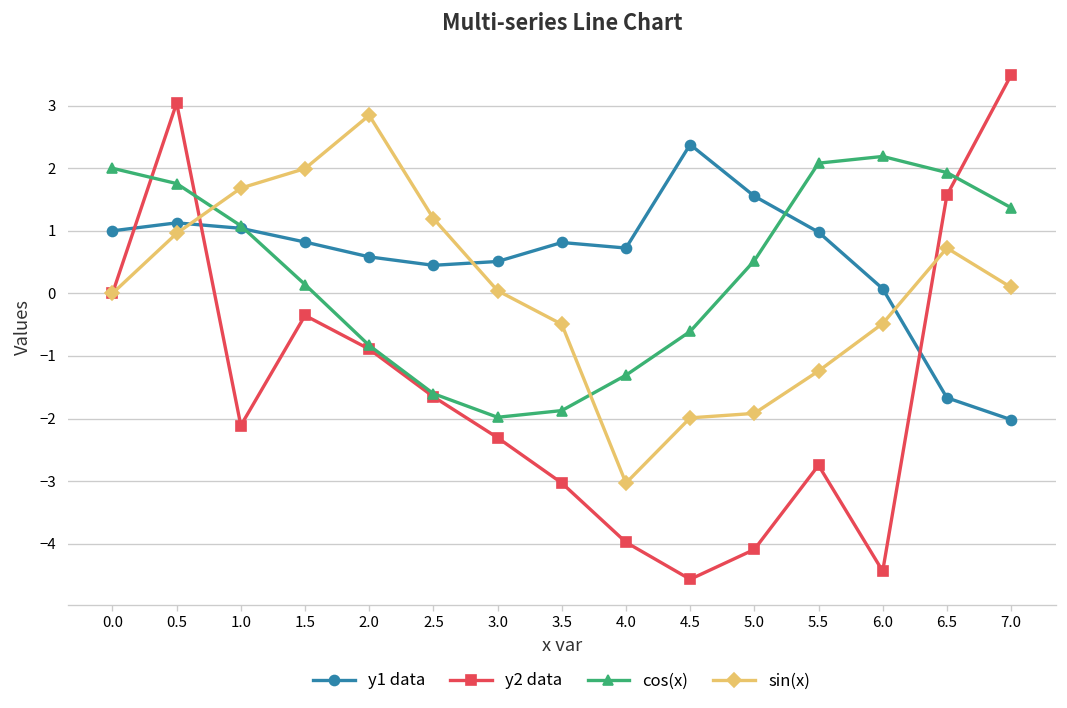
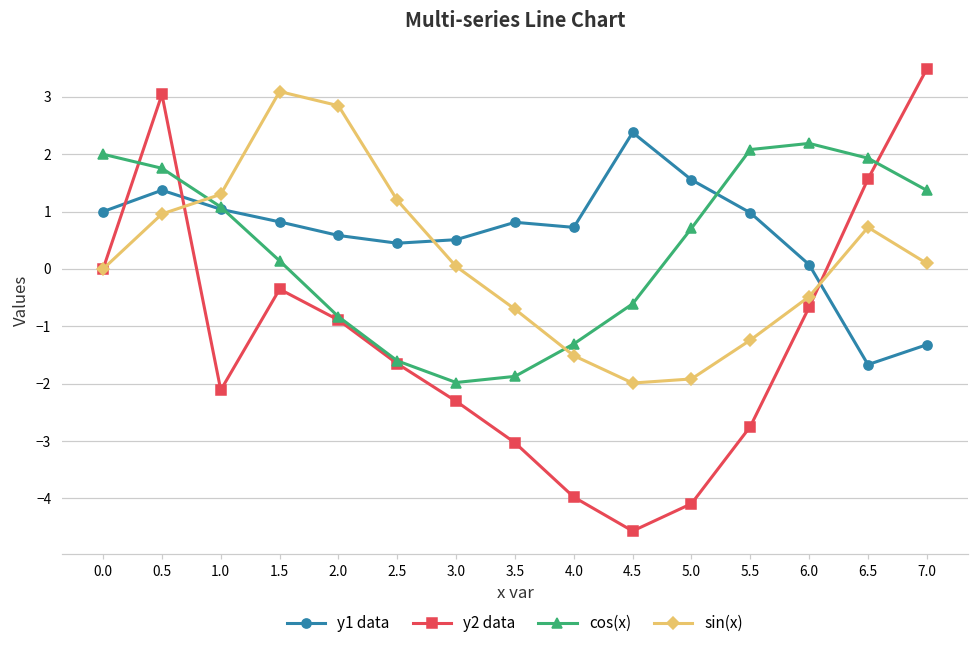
  {
    "y1 data": {
      "0.0": 1.0,
-     "0.5": 1.1,
+     "0.5": 1.4,
      "1.5": 0.8,
      "2.0": 0.6,
      "2.5": 0.4,
      "3.0": 0.5,
      "3.5": 0.8,
      "4.0": 0.7,
      "4.5": 2.4,
      "5.0": 1.6,
      "5.5": 1.0,
      "6.0": 0.1,
      "6.5": -1.7,
-     "7.0": -2.0
+     "7.0": -1.3
    },
    "y2 data": {
      "0.5": 3.0,
      "1.0": -2.1,
      "1.5": -0.4,
      "2.0": -0.9,
      "3.0": -2.3,
      "3.5": -3.0,
      "4.0": -4.0,
      "4.5": -4.6,
      "5.0": -4.1,
      "5.5": -2.7,
-     "6.0": -4.4,
+     "6.0": -0.7,
      "6.5": 1.6,
      "7.0": 3.5
    },
    "cos(x)": {
      "0.0": 2.0,
      "0.5": 1.8,
      "1.5": 0.1,
      "2.0": -0.8,
      "3.0": -2.0,
      "3.5": -1.9,
      "4.0": -1.3,
      "4.5": -0.6,
-     "5.0": 0.5,
+     "5.0": 0.7,
      "5.5": 2.1,
      "6.0": 2.2,
      "6.5": 1.9,
      "7.0": 1.4
    },
    "sin(x)": {
      "0.5": 1.0,
-     "1.0": 1.7,
-     "1.5": 2.0,
+     "1.0": 1.3,
+     "1.5": 3.1,
      "2.0": 2.8,
      "2.5": 1.2,
      "3.0": 0.0,
-     "3.5": -0.5,
-     "4.0": -3.0,
+     "3.5": -0.7,
+     "4.0": -1.5,
      "4.5": -2.0,
      "5.0": -1.9,
      "5.5": -1.2,
      "6.0": -0.5,
      "6.5": 0.7,
      "7.0": 0.1
    }
  }
